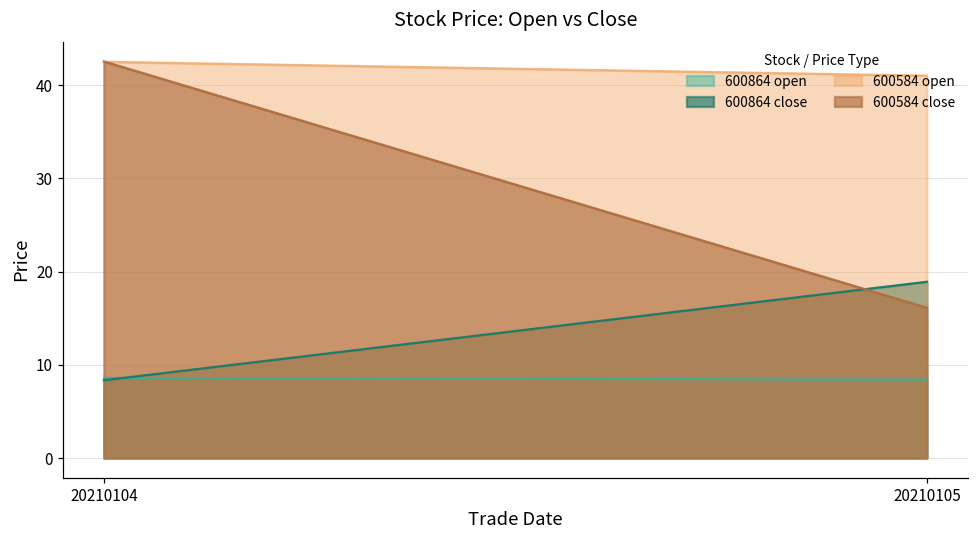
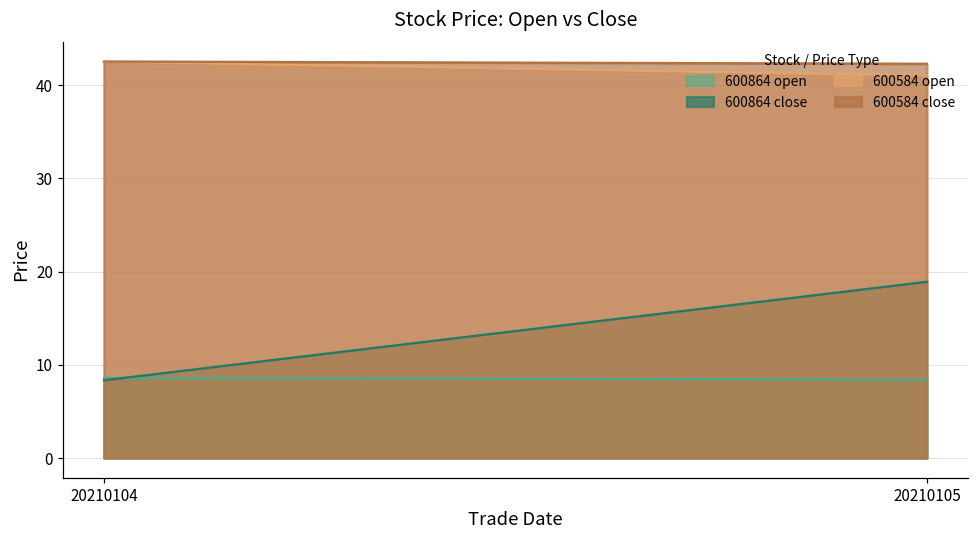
  {
    "600864 open": {
      "20210105": 8
    },
    "600864 close": {
      "20210105": 19
    },
    "600584 open": {
      "20210105": 41
    },
    "600584 close": {
-     "20210105": 16
+     "20210105": 42
    }
  }
